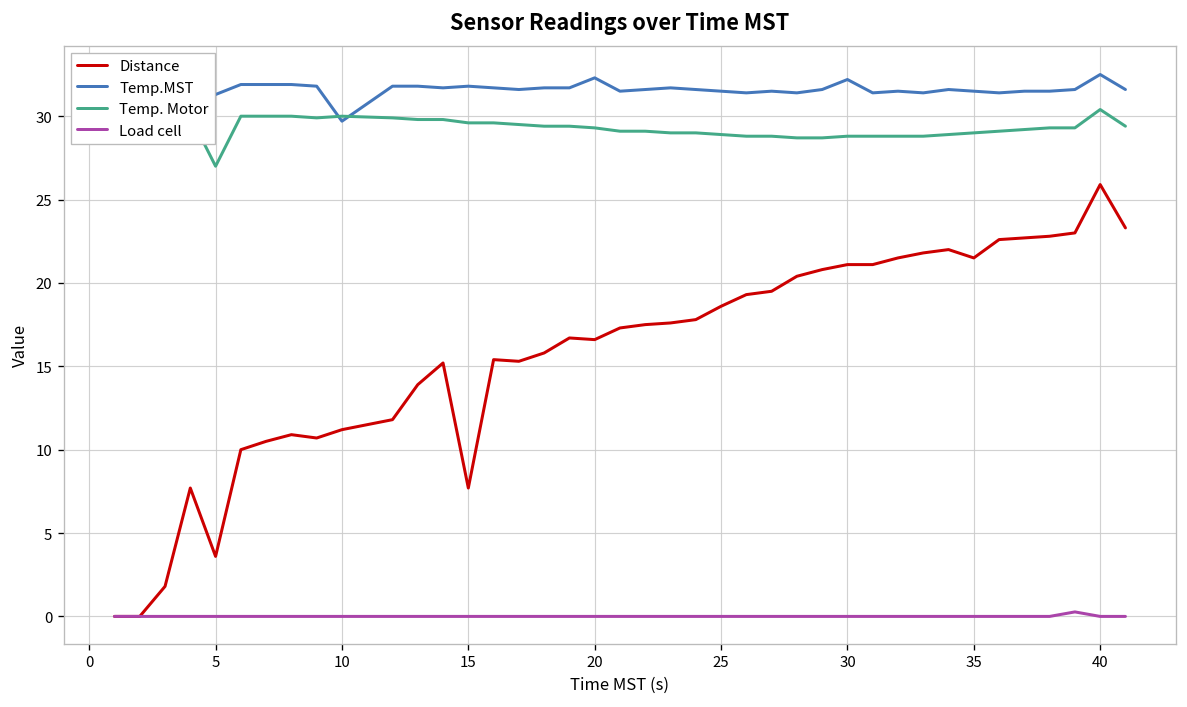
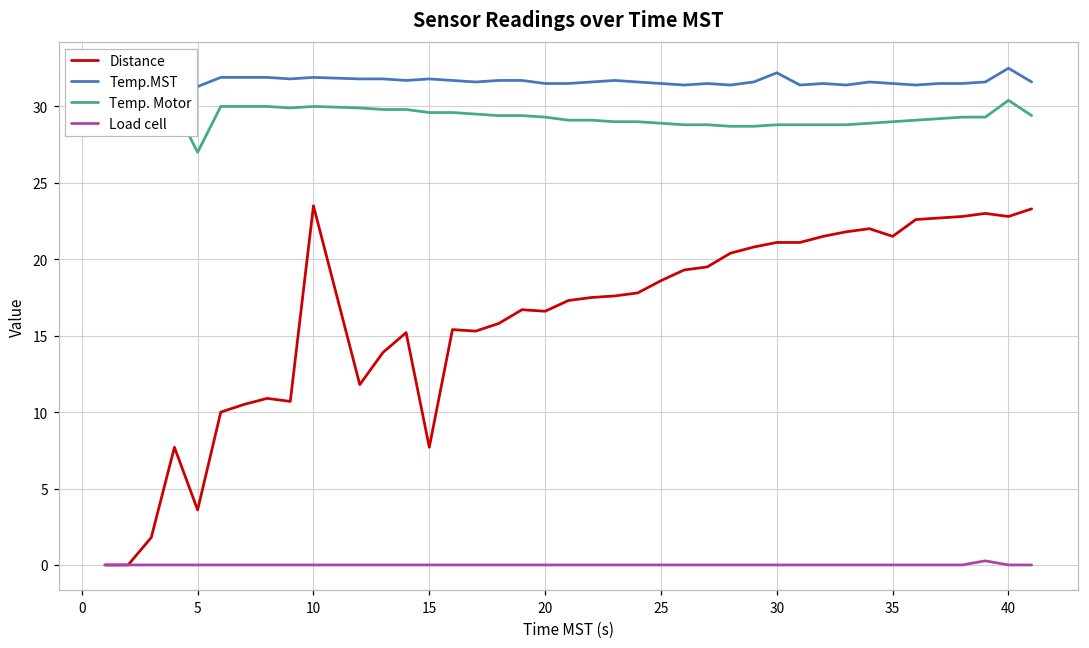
  {
    "Distance": {
      "5": 3.6,
-     "10": 11.2,
+     "10": 23.5,
      "15": 7.7,
      "20": 16.6,
      "25": 18.6,
      "30": 21.1,
      "35": 21.5,
-     "40": 25.9
+     "40": 22.8
    },
    "Temp.MST": {
      "5": 31.3,
-     "10": 29.7,
+     "10": 31.9,
      "15": 31.8,
-     "20": 32.3,
+     "20": 31.5,
      "25": 31.5,
      "30": 32.2,
      "35": 31.5,
      "40": 32.5
    },
    "Temp. Motor": {
      "5": 27.0,
      "10": 30.0,
      "15": 29.6,
      "20": 29.3,
      "25": 28.9,
      "30": 28.8,
      "35": 29.0,
      "40": 30.4
    },
    "Load cell": {
      "5": 0.0,
      "10": 0.0,
      "15": 0.0,
      "20": 0.0,
      "25": 0.0,
      "30": 0.0,
      "35": 0.0,
      "40": 0.0
    }
  }
